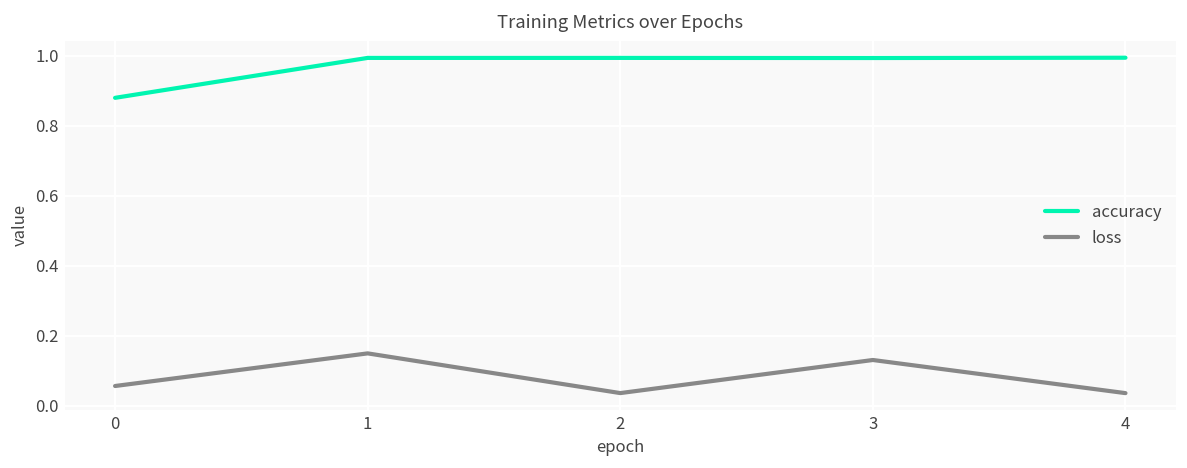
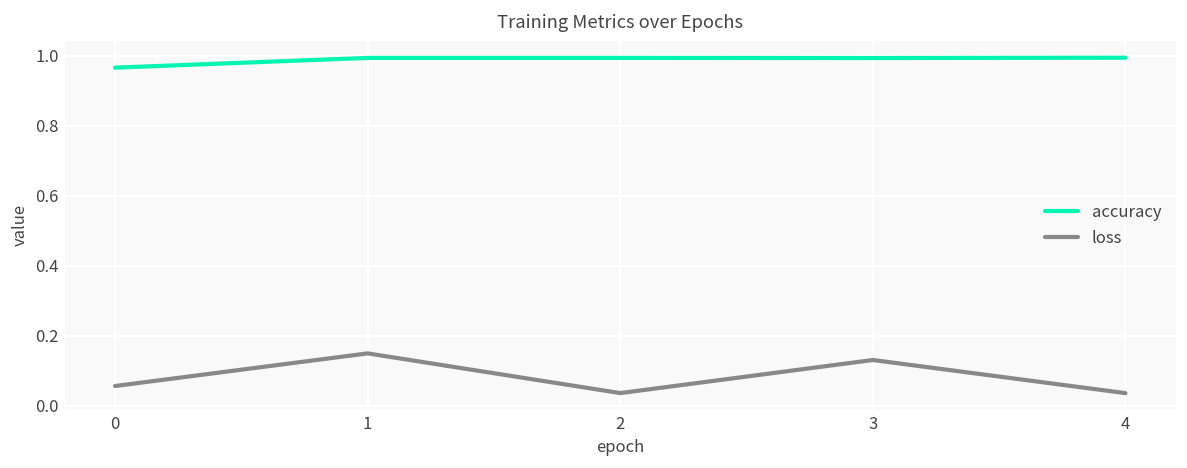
  {
    "accuracy": {
-     "0": 0.88,
+     "0": 0.97,
      "1": 0.99,
      "2": 0.99,
      "3": 0.99,
      "4": 0.99
    },
    "loss": {
      "0": 0.06,
      "1": 0.15,
      "2": 0.04,
      "3": 0.13,
      "4": 0.04
    }
  }
